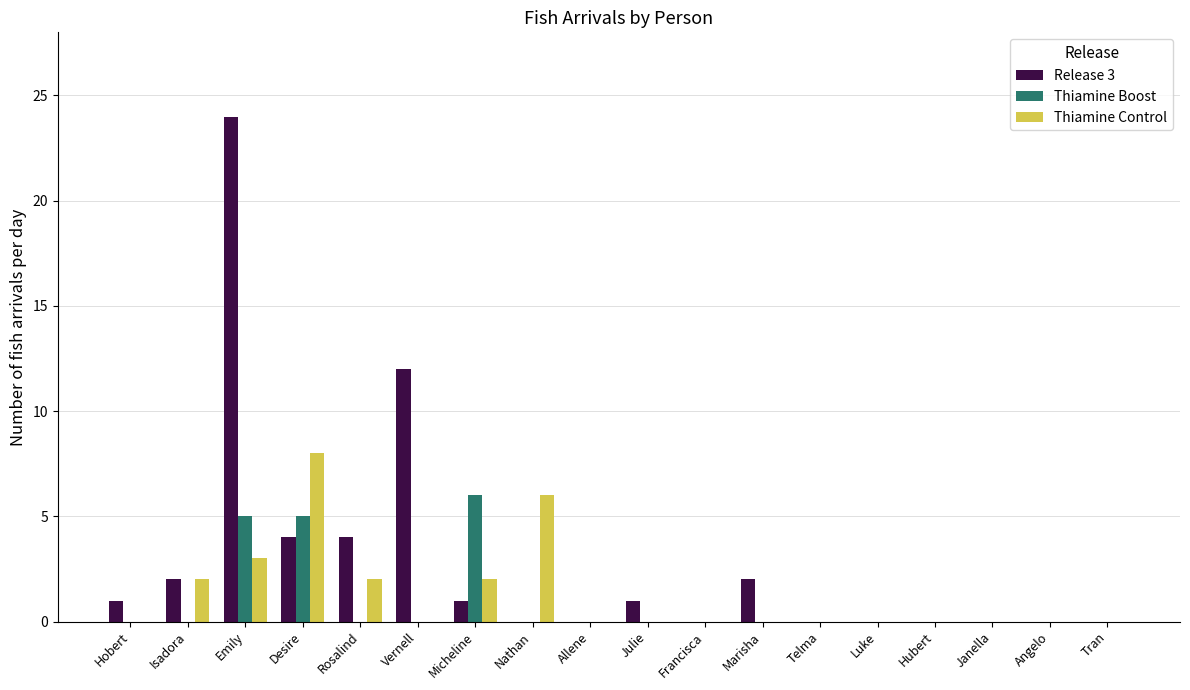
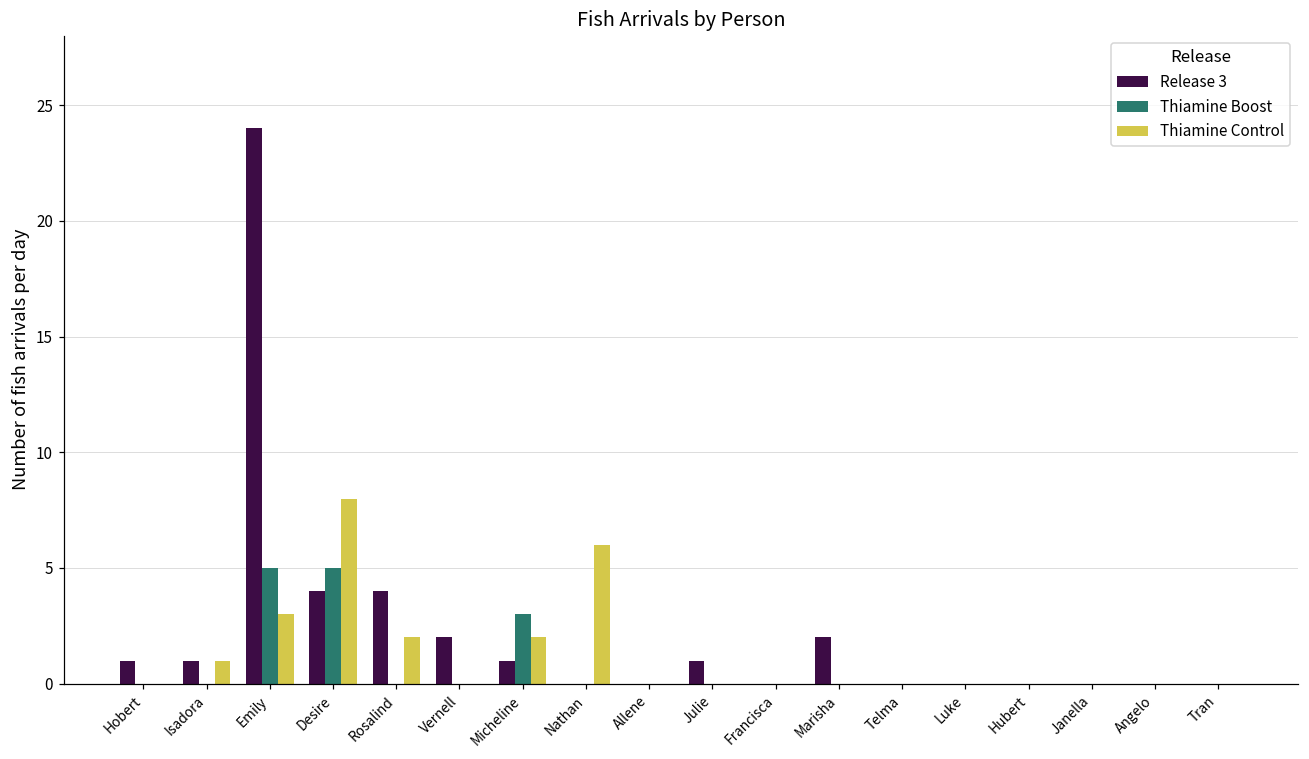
  {
    "Release 3": {
      "Hobert": 1,
-     "Isadora": 2,
+     "Isadora": 1,
      "Emily": 24,
      "Desire": 4,
      "Rosalind": 4,
-     "Vernell": 12,
+     "Vernell": 2,
      "Micheline": 1,
      "Nathan": 0,
      "Allene": 0,
      "Julie": 1,
      "Francisca": 0,
      "Marisha": 2,
      "Telma": 0,
      "Luke": 0,
      "Hubert": 0,
      "Janella": 0,
      "Angelo": 0,
      "Tran": 0
    },
    "Thiamine Boost": {
      "Hobert": 0,
      "Isadora": 0,
      "Emily": 5,
      "Desire": 5,
      "Rosalind": 0,
      "Vernell": 0,
-     "Micheline": 6,
+     "Micheline": 3,
      "Nathan": 0,
      "Allene": 0,
      "Julie": 0,
      "Francisca": 0,
      "Marisha": 0,
      "Telma": 0,
      "Luke": 0,
      "Hubert": 0,
      "Janella": 0,
      "Angelo": 0,
      "Tran": 0
    },
    "Thiamine Control": {
      "Hobert": 0,
-     "Isadora": 2,
+     "Isadora": 1,
      "Emily": 3,
      "Desire": 8,
      "Rosalind": 2,
      "Vernell": 0,
      "Micheline": 2,
      "Nathan": 6,
      "Allene": 0,
      "Julie": 0,
      "Francisca": 0,
      "Marisha": 0,
      "Telma": 0,
      "Luke": 0,
      "Hubert": 0,
      "Janella": 0,
      "Angelo": 0,
      "Tran": 0
    }
  }
